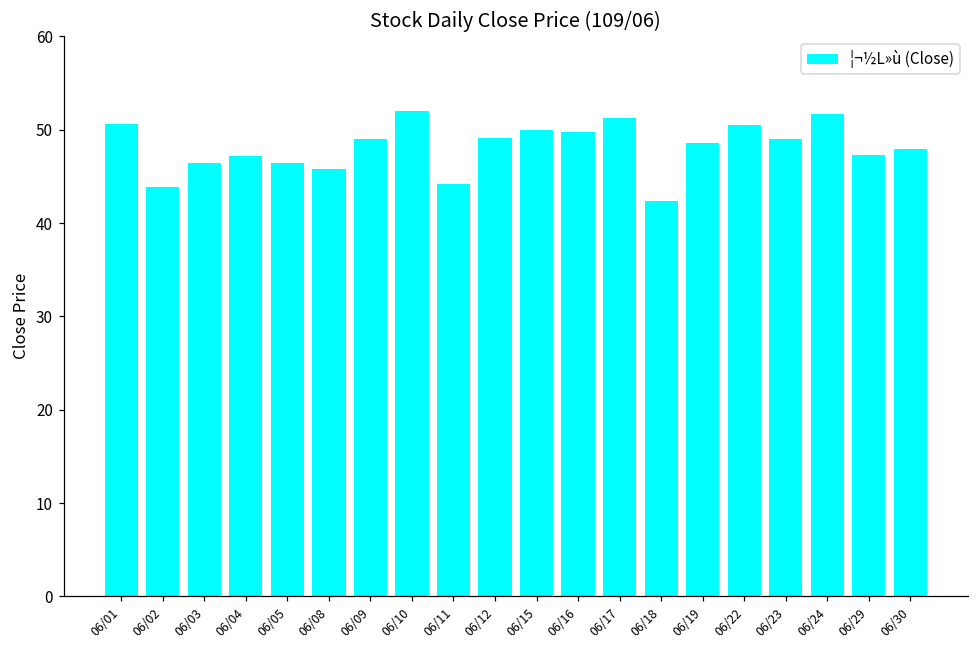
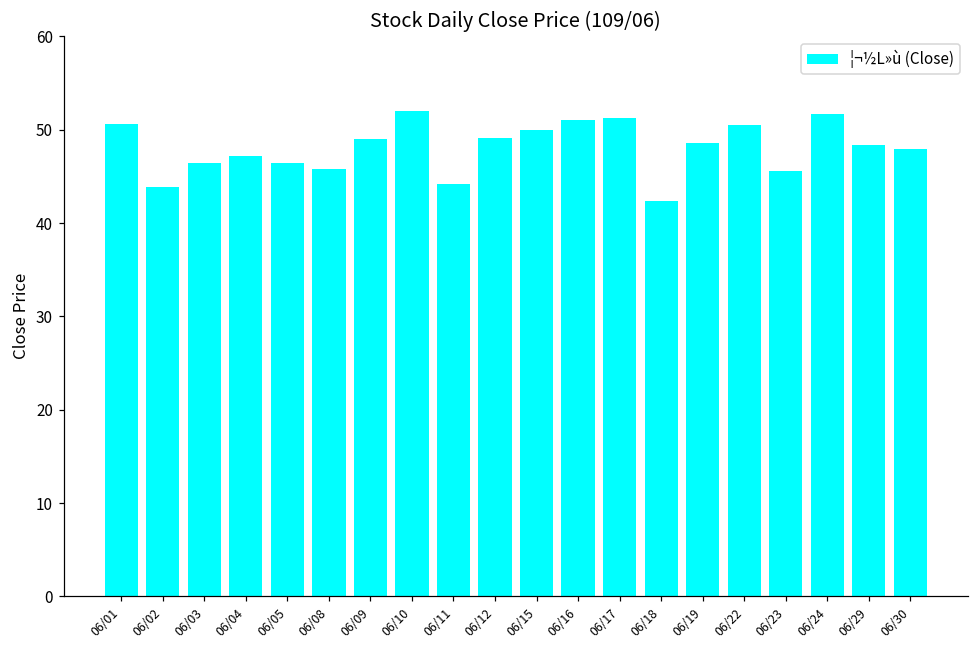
  {
    "06/01": 51,
    "06/02": 44,
    "06/03": 46,
    "06/04": 47,
    "06/05": 46,
    "06/08": 46,
    "06/09": 49,
    "06/10": 52,
    "06/11": 44,
    "06/12": 49,
    "06/15": 50,
-   "06/16": 50,
+   "06/16": 51,
    "06/17": 51,
    "06/18": 42,
    "06/19": 49,
    "06/22": 51,
-   "06/23": 49,
+   "06/23": 46,
    "06/24": 52,
-   "06/29": 47,
+   "06/29": 48,
    "06/30": 48
  }
